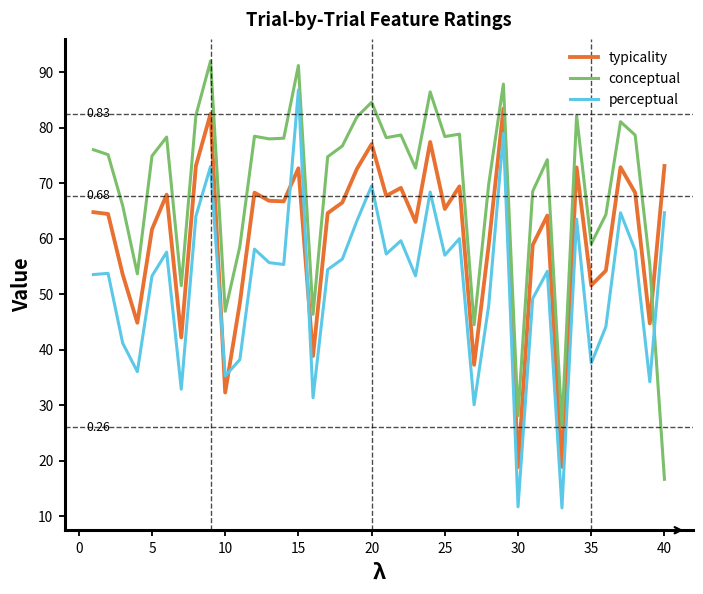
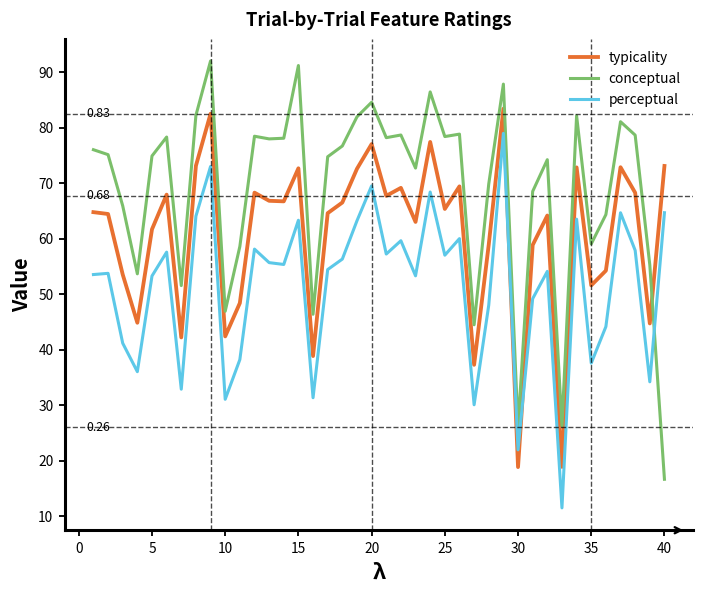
  {
    "typicality": {
      "5": 62,
-     "10": 32,
+     "10": 42,
      "15": 73,
      "20": 77,
      "25": 65,
      "30": 19,
      "35": 52,
      "40": 73
    },
    "conceptual": {
      "5": 75,
      "10": 47,
      "15": 91,
      "20": 85,
      "25": 78,
-     "30": 28,
+     "30": 26,
      "35": 59,
      "40": 17
    },
    "perceptual": {
      "5": 53,
-     "10": 35,
-     "15": 87,
+     "10": 31,
+     "15": 63,
      "20": 70,
      "25": 57,
-     "30": 12,
+     "30": 22,
      "35": 38,
      "40": 65
    }
  }
